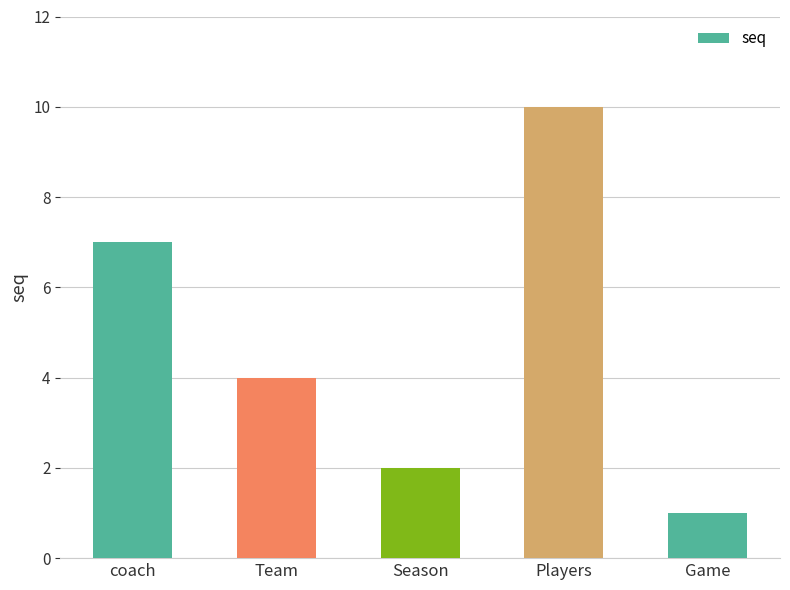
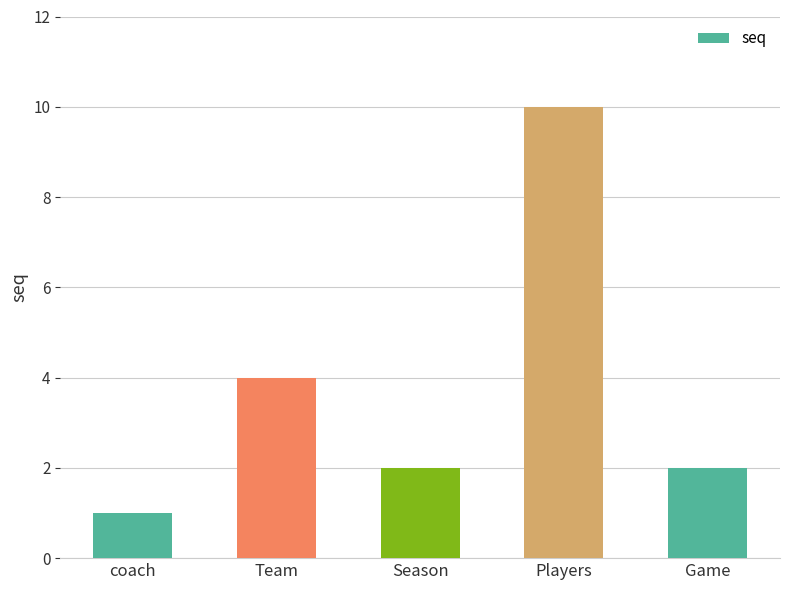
  {
-   "coach": 7,
+   "coach": 1,
    "Team": 4,
    "Season": 2,
    "Players": 10,
-   "Game": 1
+   "Game": 2
  }
